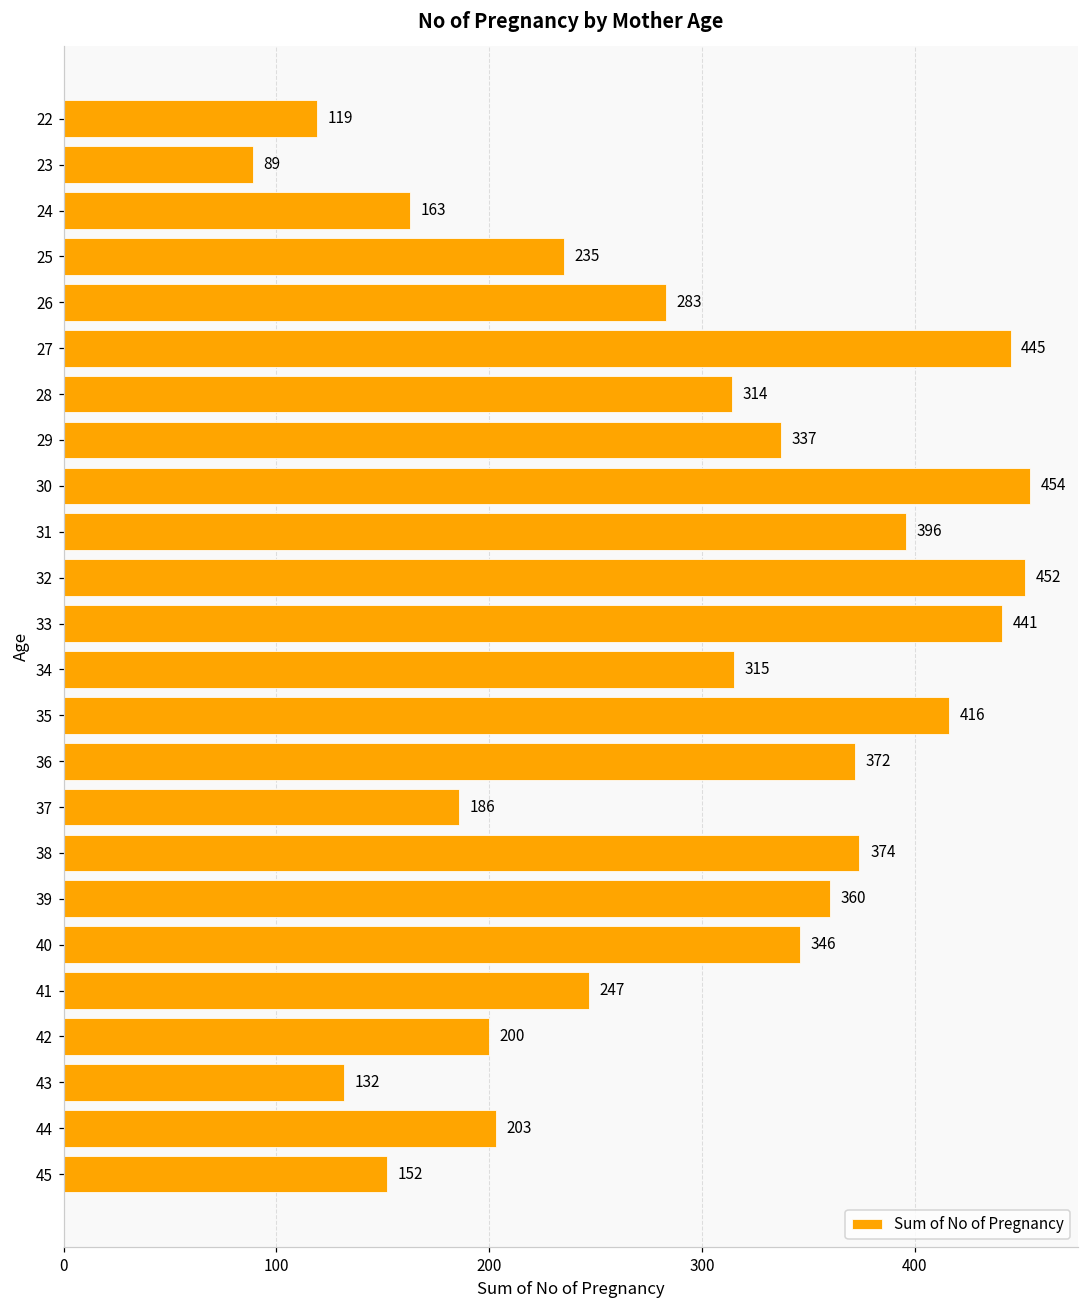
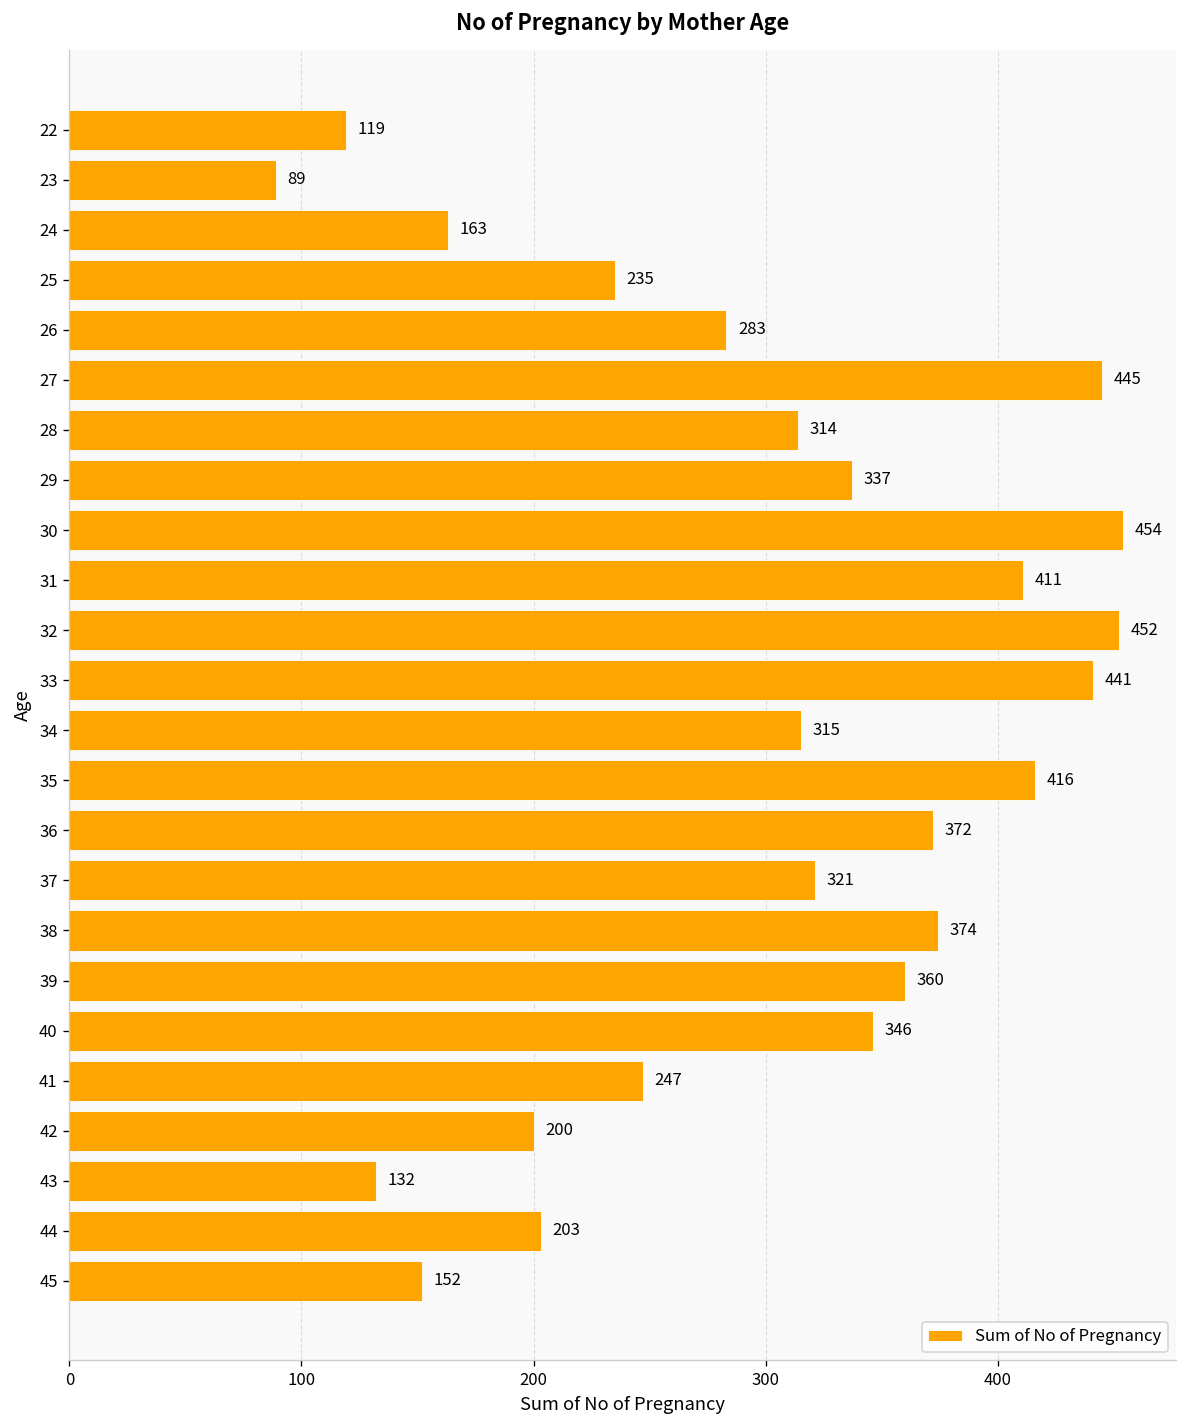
  {
    "22": 119,
    "23": 89,
    "24": 163,
    "25": 235,
    "26": 283,
    "27": 445,
    "28": 314,
    "29": 337,
    "30": 454,
-   "31": 396,
+   "31": 411,
    "32": 452,
    "33": 441,
    "34": 315,
    "35": 416,
    "36": 372,
-   "37": 186,
+   "37": 321,
    "38": 374,
    "39": 360,
    "40": 346,
    "41": 247,
    "42": 200,
    "43": 132,
    "44": 203,
    "45": 152
  }
